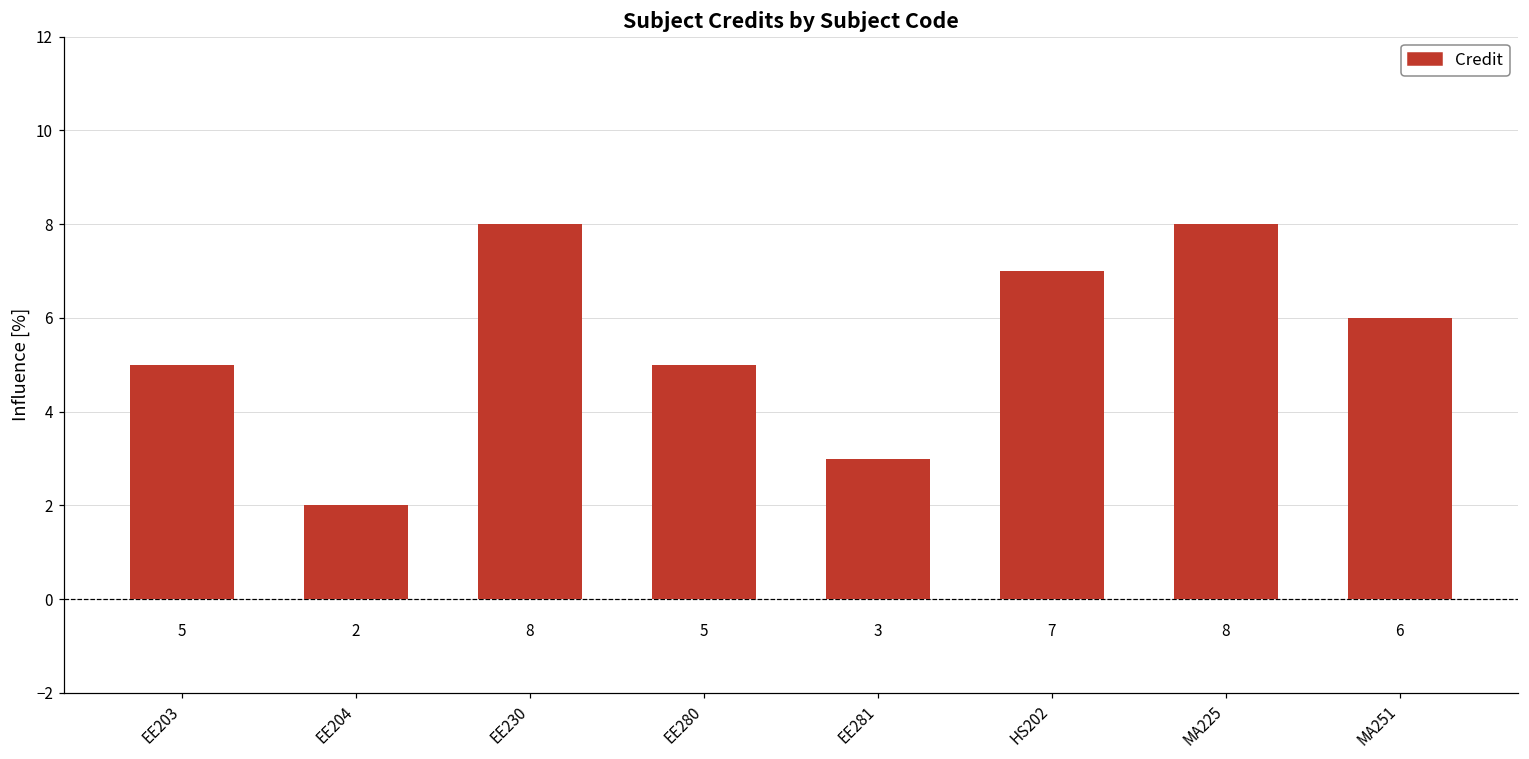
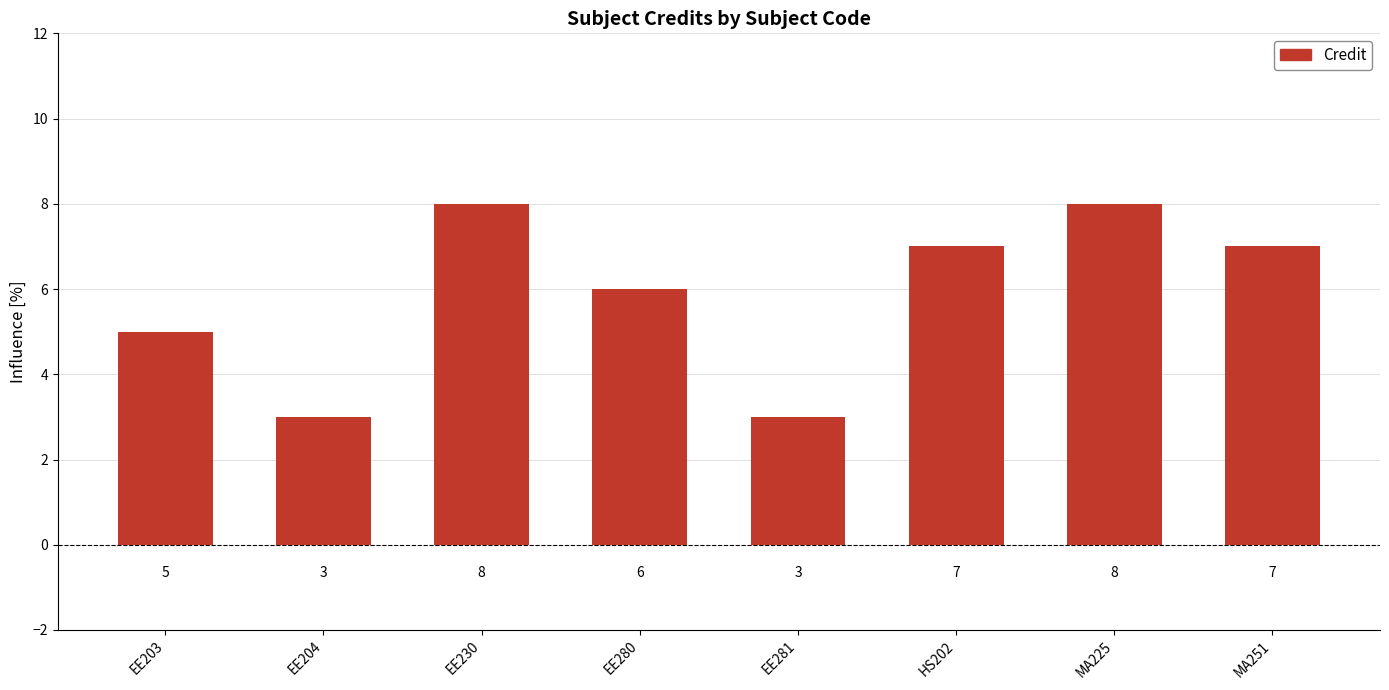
  {
-   "EE204": 2,
-   "EE280": 5,
-   "MA251": 6
+   "EE204": 3,
+   "EE280": 6,
+   "MA251": 7
  }
